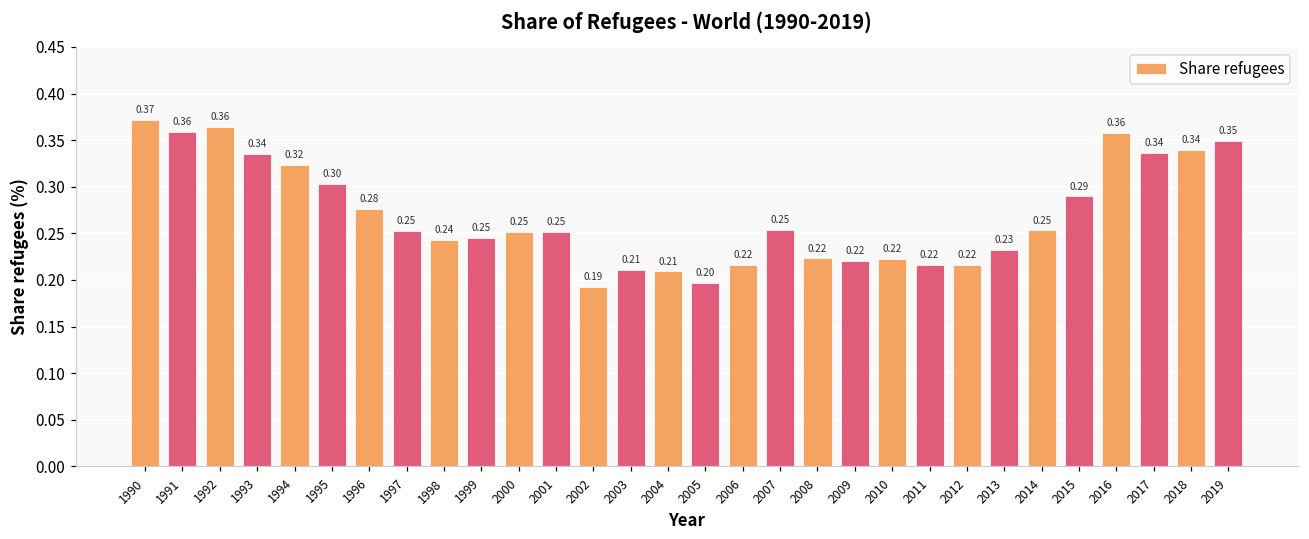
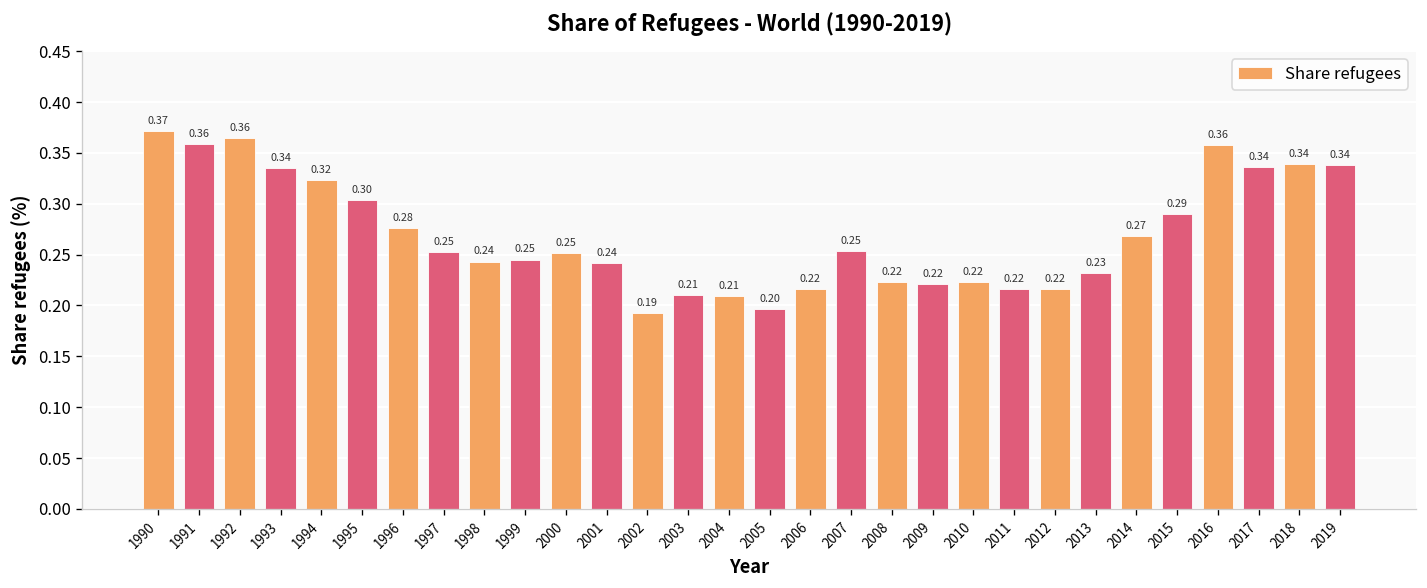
  {
    "1990": 0.37,
    "1991": 0.36,
    "1992": 0.36,
    "1993": 0.34,
    "1994": 0.32,
    "1995": 0.30,
    "1996": 0.28,
    "1997": 0.25,
    "1998": 0.24,
    "1999": 0.25,
    "2000": 0.25,
-   "2001": 0.25,
+   "2001": 0.24,
    "2002": 0.19,
    "2003": 0.21,
    "2004": 0.21,
    "2005": 0.20,
    "2006": 0.22,
    "2007": 0.25,
    "2008": 0.22,
    "2009": 0.22,
    "2010": 0.22,
    "2011": 0.22,
    "2012": 0.22,
    "2013": 0.23,
-   "2014": 0.25,
+   "2014": 0.27,
    "2015": 0.29,
    "2016": 0.36,
    "2017": 0.34,
    "2018": 0.34,
-   "2019": 0.35
+   "2019": 0.34
  }
